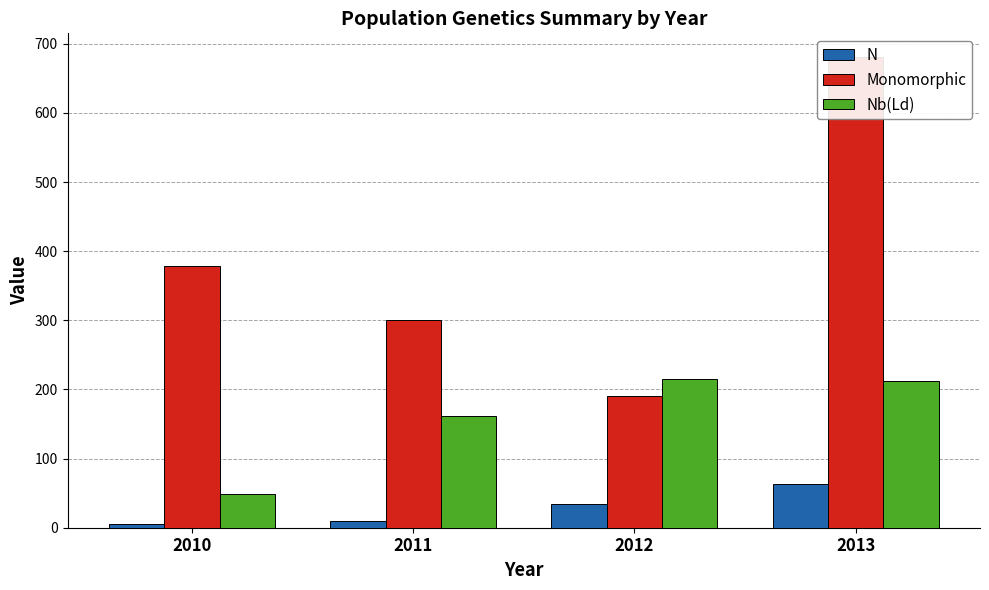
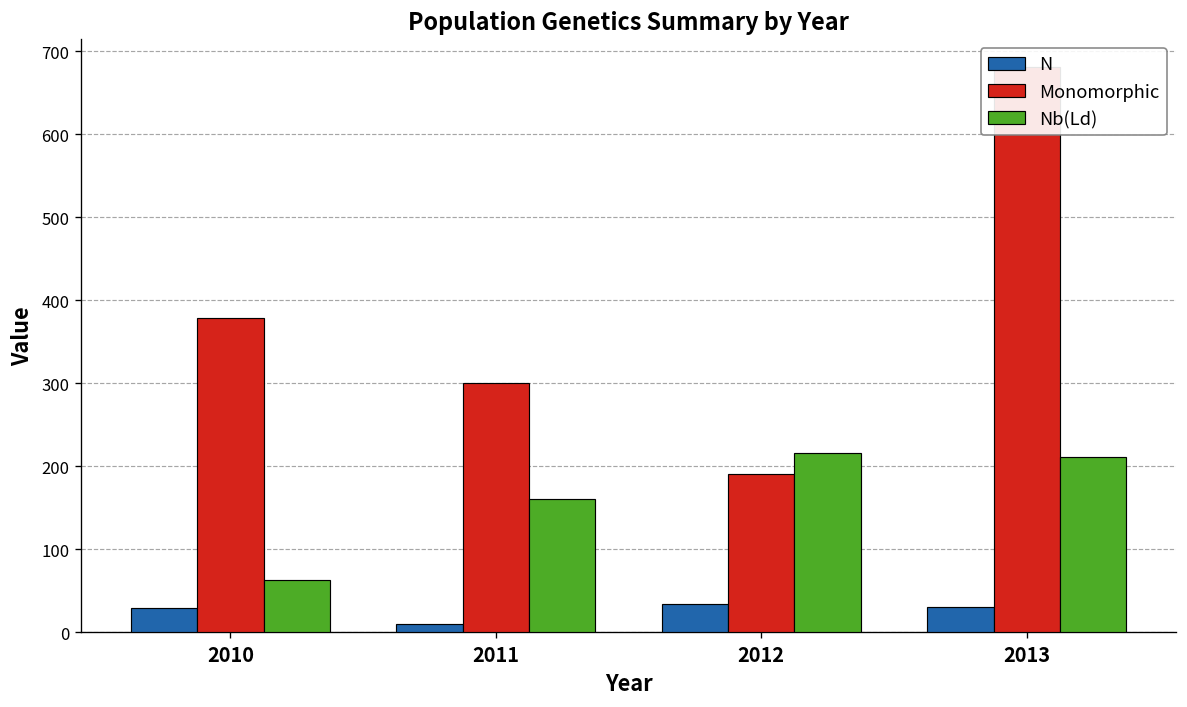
  {
    "N": {
-     "2010": 10,
+     "2010": 30,
      "2011": 10,
      "2012": 30,
-     "2013": 60
+     "2013": 30
    },
    "Monomorphic": {
      "2010": 380,
      "2011": 300,
      "2012": 190
    },
    "Nb(Ld)": {
-     "2010": 50,
+     "2010": 60,
      "2011": 160,
      "2012": 220,
      "2013": 210
    }
  }
